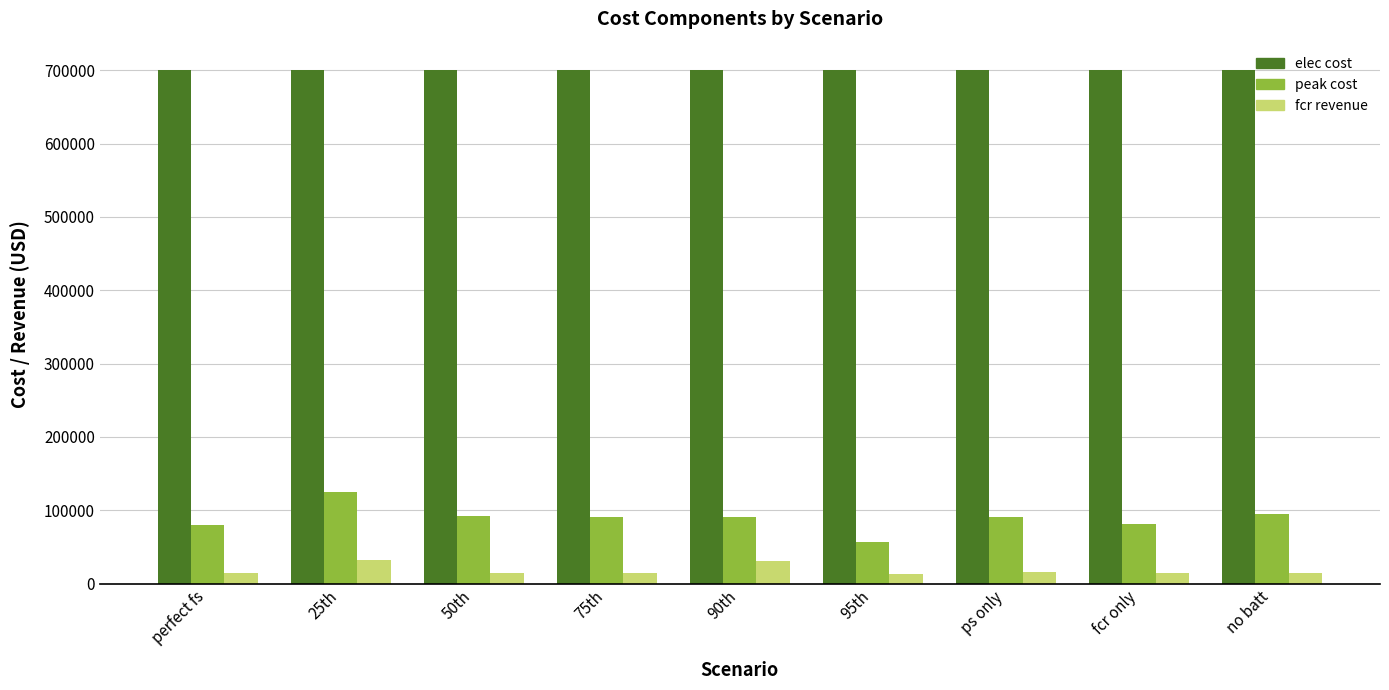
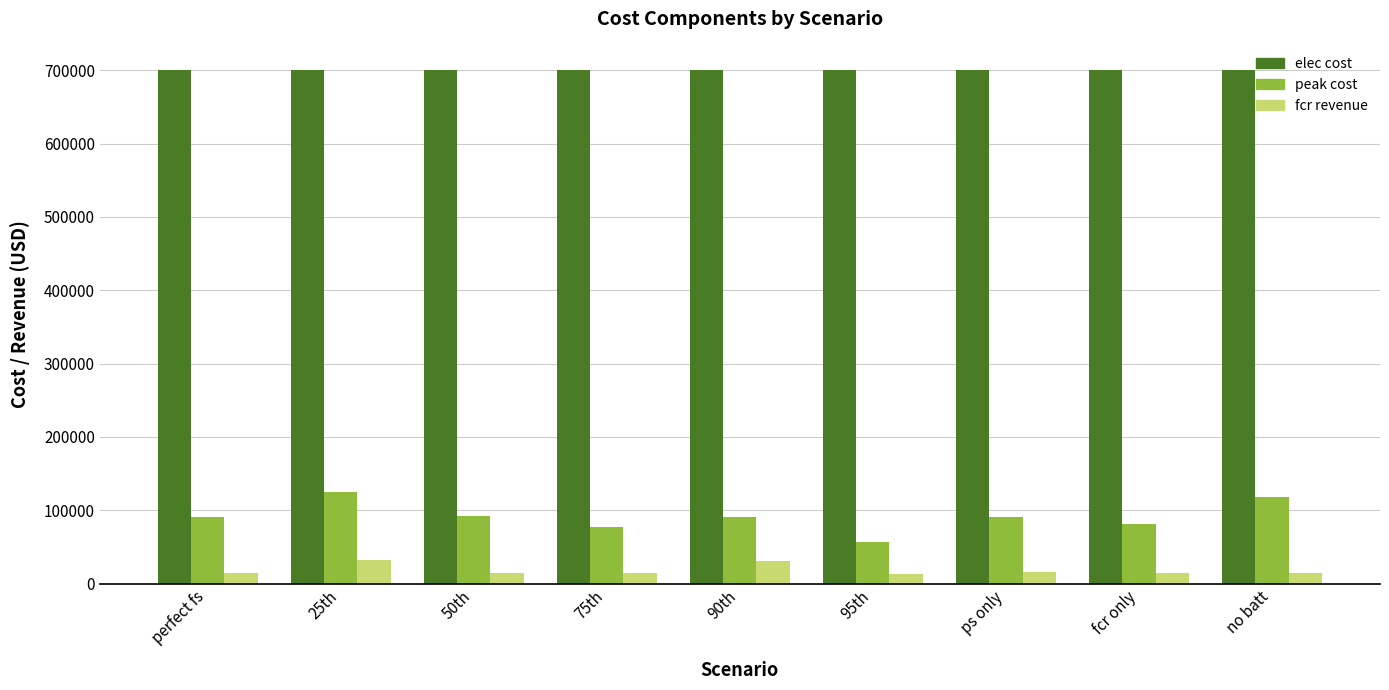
  {
    "elec cost": {
      "perfect fs": 700000,
      "25th": 700000,
      "50th": 700000,
      "75th": 700000,
      "90th": 700000,
      "95th": 700000,
      "ps only": 700000,
      "fcr only": 700000,
      "no batt": 700000
    },
    "peak cost": {
-     "perfect fs": 80000,
+     "perfect fs": 90000,
      "25th": 130000,
      "50th": 90000,
-     "75th": 90000,
+     "75th": 80000,
      "90th": 90000,
      "95th": 60000,
      "ps only": 90000,
      "fcr only": 80000,
-     "no batt": 100000
+     "no batt": 120000
    },
    "fcr revenue": {
      "perfect fs": 10000,
      "25th": 30000,
      "50th": 10000,
      "75th": 10000,
      "90th": 30000,
      "95th": 10000,
      "ps only": 20000,
      "fcr only": 20000,
      "no batt": 20000
    }
  }
